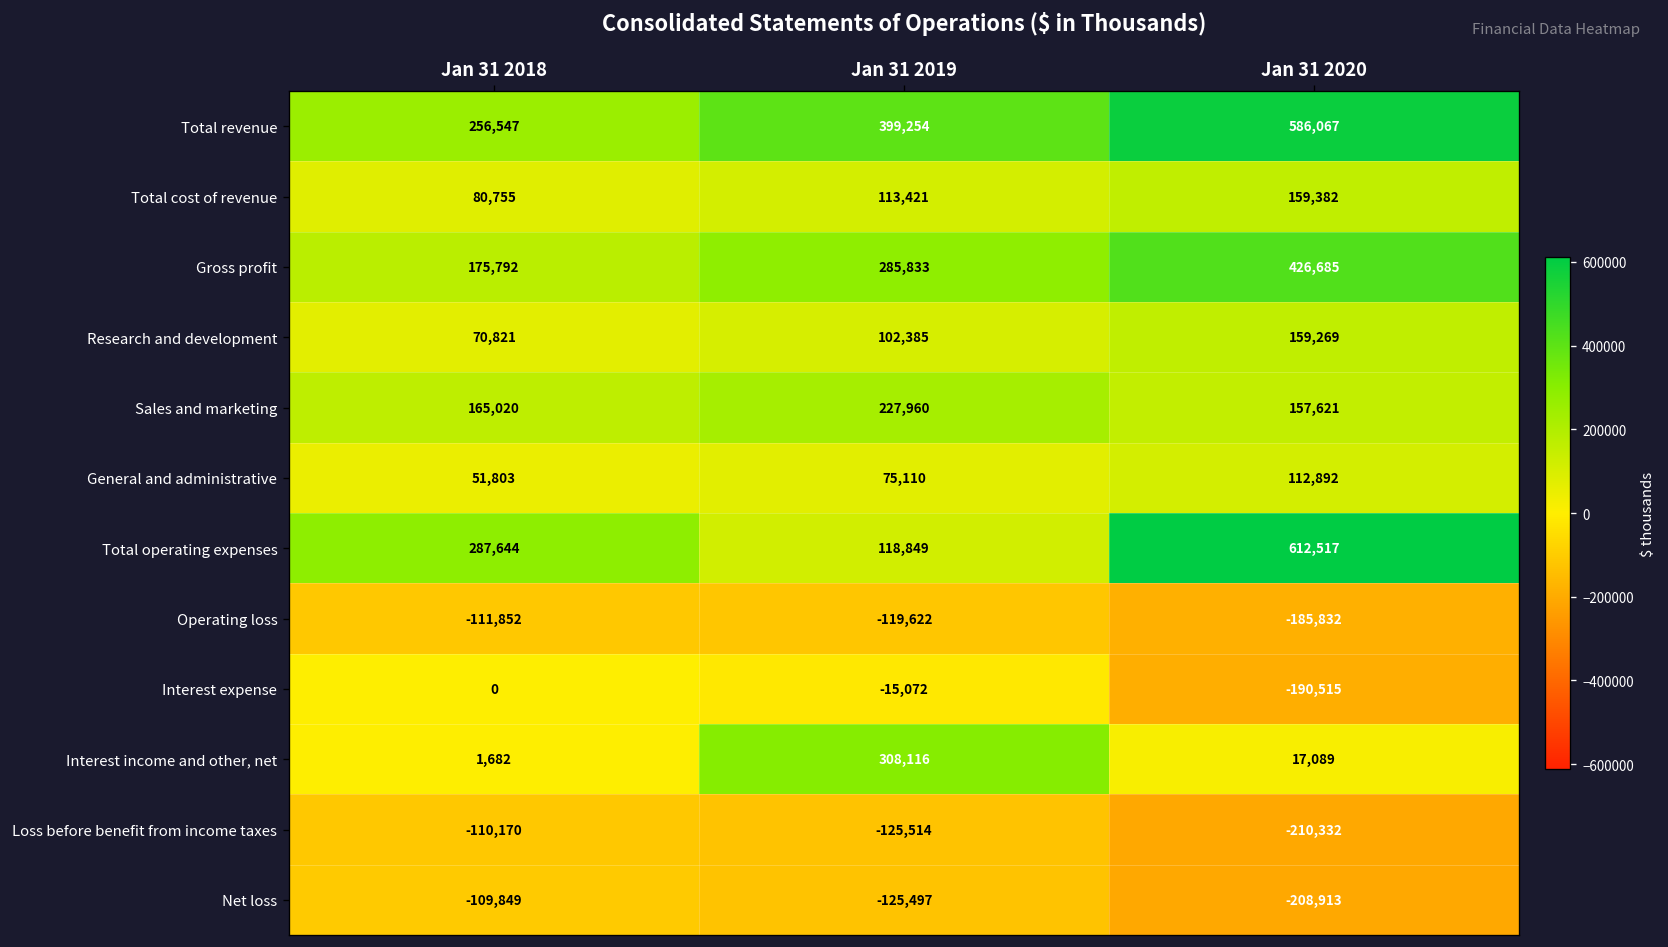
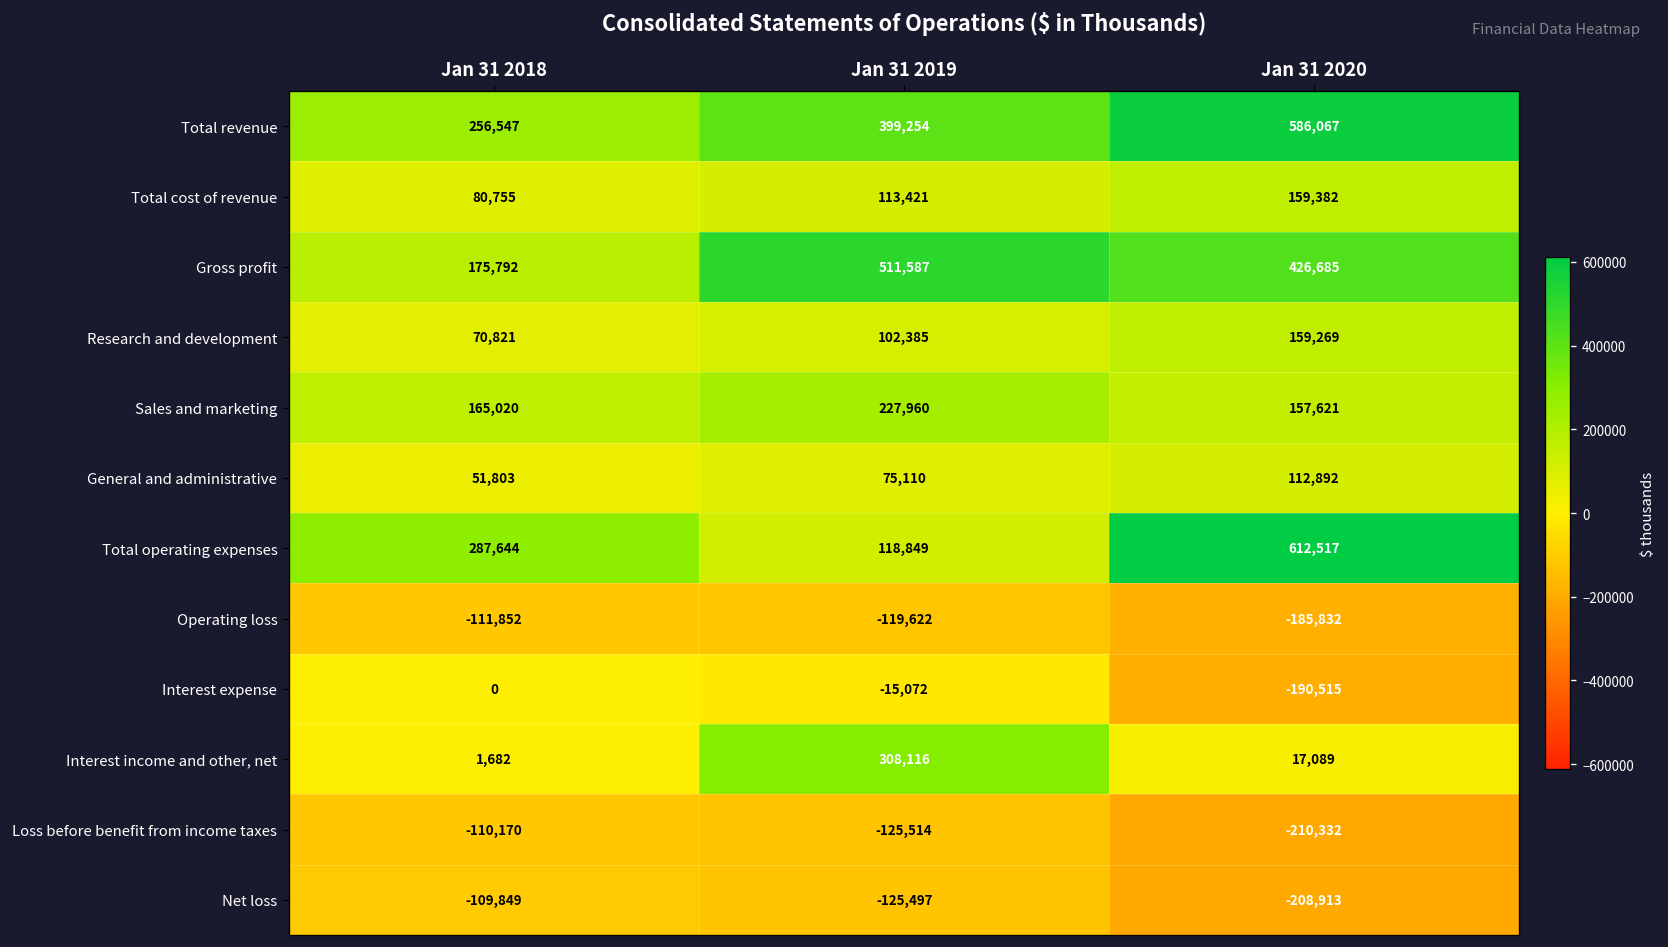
  {
    "Total revenue": {
      "Jan 31 2018": "256,547",
      "Jan 31 2019": "399,254",
      "Jan 31 2020": "586,067"
    },
    "Total cost of revenue": {
      "Jan 31 2018": "80,755",
      "Jan 31 2019": "113,421",
      "Jan 31 2020": "159,382"
    },
    "Gross profit": {
      "Jan 31 2018": "175,792",
-     "Jan 31 2019": "285,833",
+     "Jan 31 2019": "511,587",
      "Jan 31 2020": "426,685"
    },
    "Research and development": {
      "Jan 31 2018": "70,821",
      "Jan 31 2019": "102,385",
      "Jan 31 2020": "159,269"
    },
    "Sales and marketing": {
      "Jan 31 2018": "165,020",
      "Jan 31 2019": "227,960",
      "Jan 31 2020": "157,621"
    },
    "General and administrative": {
      "Jan 31 2018": "51,803",
      "Jan 31 2019": "75,110",
      "Jan 31 2020": "112,892"
    },
    "Total operating expenses": {
      "Jan 31 2018": "287,644",
      "Jan 31 2019": "118,849",
      "Jan 31 2020": "612,517"
    },
    "Operating loss": {
      "Jan 31 2018": "-111,852",
      "Jan 31 2019": "-119,622",
      "Jan 31 2020": "-185,832"
    },
    "Interest expense": {
      "Jan 31 2018": "0",
      "Jan 31 2019": "-15,072",
      "Jan 31 2020": "-190,515"
    },
    "Interest income and other, net": {
      "Jan 31 2018": "1,682",
      "Jan 31 2019": "308,116",
      "Jan 31 2020": "17,089"
    },
    "Loss before benefit from income taxes": {
      "Jan 31 2018": "-110,170",
      "Jan 31 2019": "-125,514",
      "Jan 31 2020": "-210,332"
    },
    "Net loss": {
      "Jan 31 2018": "-109,849",
      "Jan 31 2019": "-125,497",
      "Jan 31 2020": "-208,913"
    }
  }
